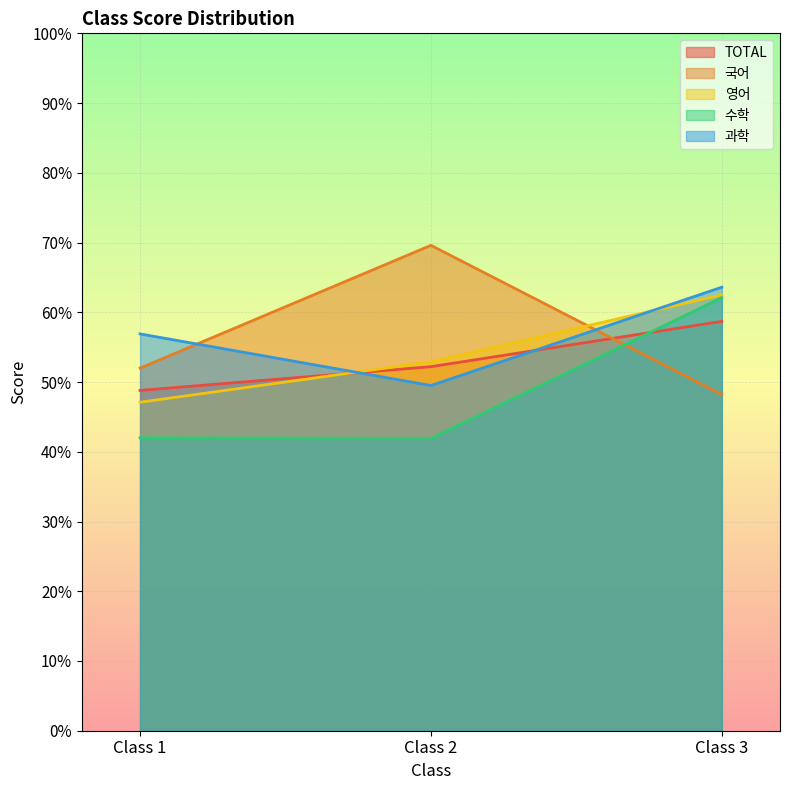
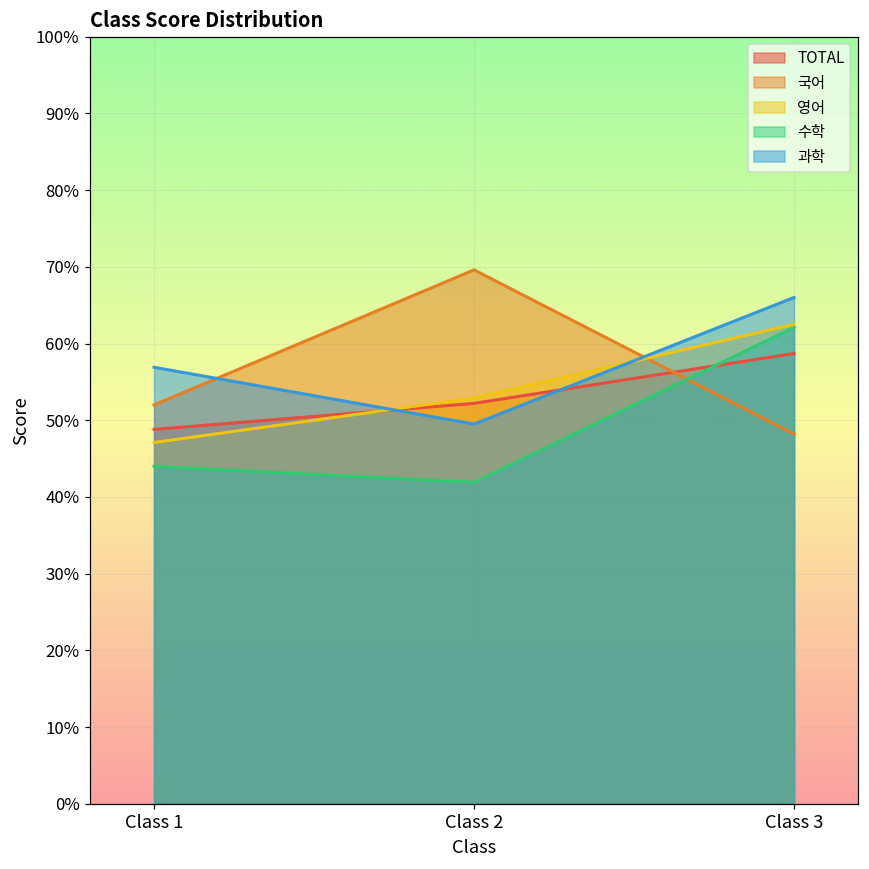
  {
    "수학": {
-     "Class 1": "42%",
+     "Class 1": "44%",
      "Class 2": "42%",
      "Class 3": "62%"
    },
    "과학": {
      "Class 1": "57%",
      "Class 2": "50%",
-     "Class 3": "64%"
+     "Class 3": "66%"
    }
  }
